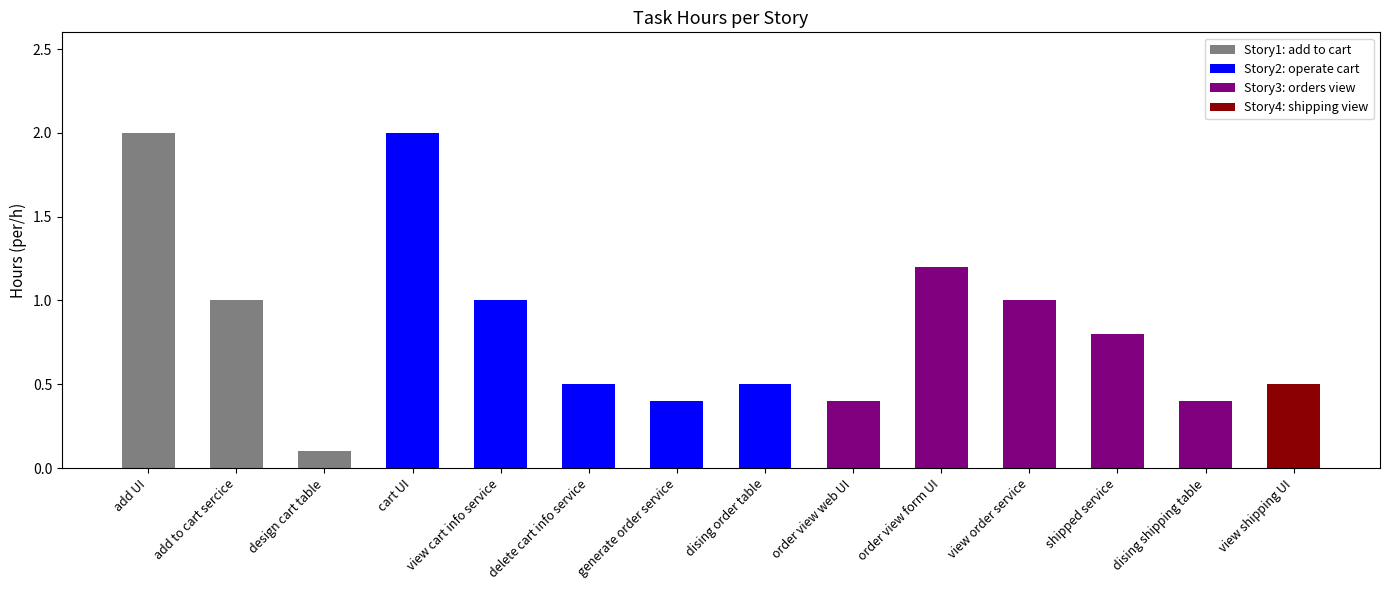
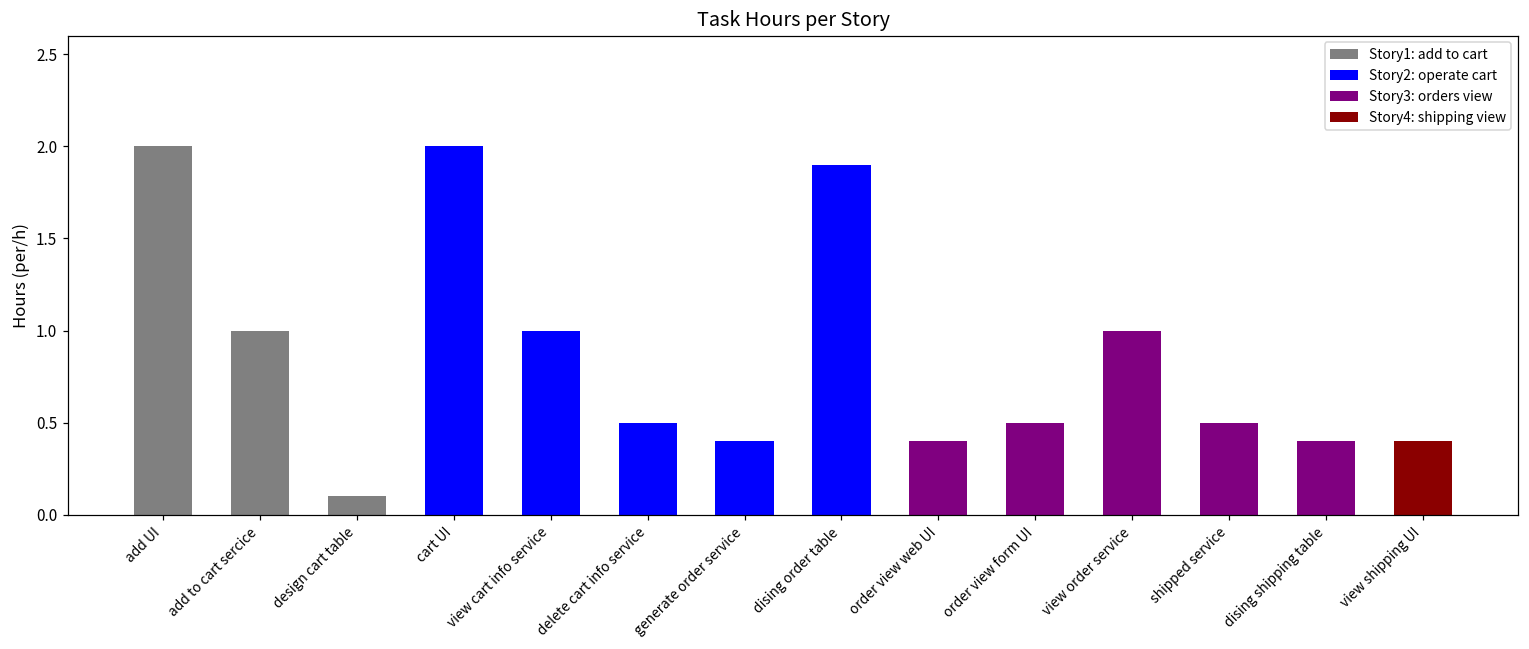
  {
    "add UI": 2.0,
    "add to cart sercice": 1.0,
    "design cart table": 0.1,
    "cart UI": 2.0,
    "view cart info service": 1.0,
    "delete cart info service": 0.5,
    "generate order service": 0.4,
-   "dising order table": 0.5,
+   "dising order table": 1.9,
    "order view web UI": 0.4,
-   "order view form UI": 1.2,
+   "order view form UI": 0.5,
    "view order service": 1.0,
-   "shipped service": 0.8,
+   "shipped service": 0.5,
    "dising shipping table": 0.4,
-   "view shipping UI": 0.5
+   "view shipping UI": 0.4
  }
